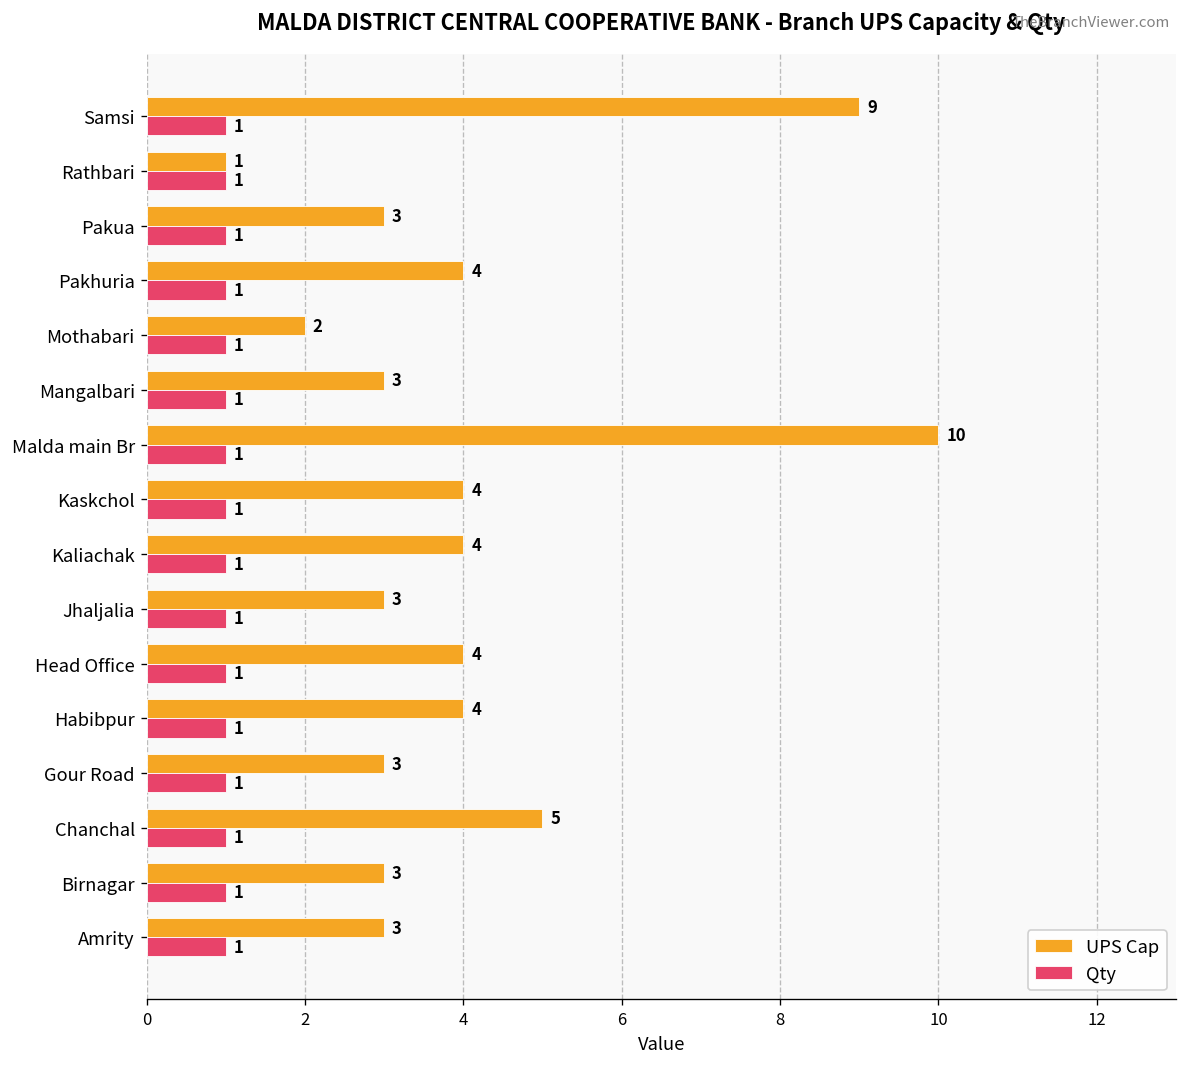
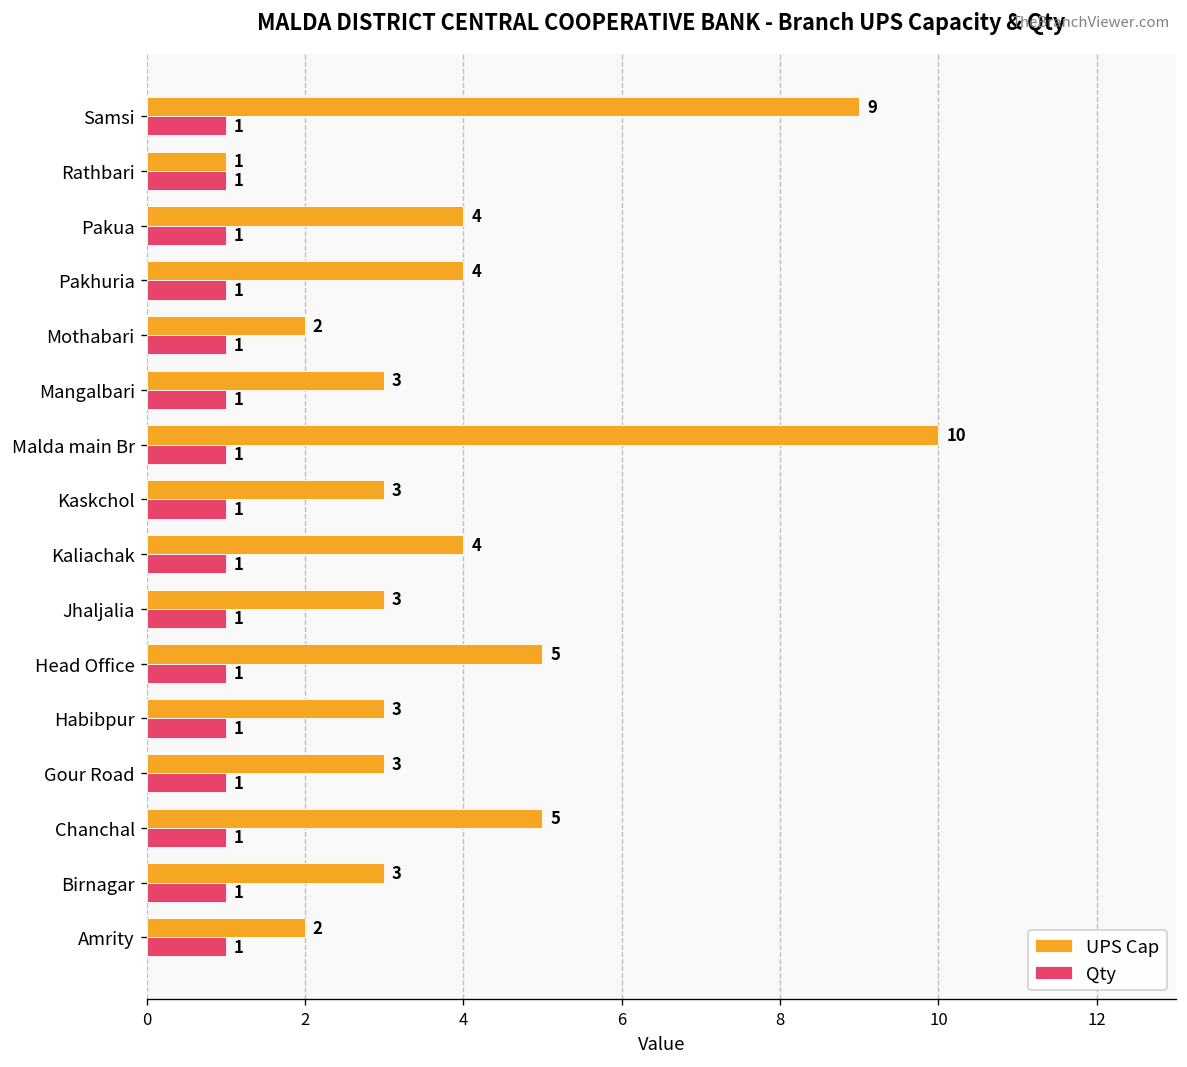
  {
    "UPS Cap": {
      "Samsi": 9,
      "Rathbari": 1,
-     "Pakua": 3,
+     "Pakua": 4,
      "Pakhuria": 4,
      "Mothabari": 2,
      "Mangalbari": 3,
      "Malda main Br": 10,
-     "Kaskchol": 4,
+     "Kaskchol": 3,
      "Kaliachak": 4,
      "Jhaljalia": 3,
-     "Head Office": 4,
-     "Habibpur": 4,
+     "Head Office": 5,
+     "Habibpur": 3,
      "Gour Road": 3,
      "Chanchal": 5,
      "Birnagar": 3,
-     "Amrity": 3
+     "Amrity": 2
    },
    "Qty": {
      "Samsi": 1,
      "Rathbari": 1,
      "Pakua": 1,
      "Pakhuria": 1,
      "Mothabari": 1,
      "Mangalbari": 1,
      "Malda main Br": 1,
      "Kaskchol": 1,
      "Kaliachak": 1,
      "Jhaljalia": 1,
      "Head Office": 1,
      "Habibpur": 1,
      "Gour Road": 1,
      "Chanchal": 1,
      "Birnagar": 1,
      "Amrity": 1
    }
  }
